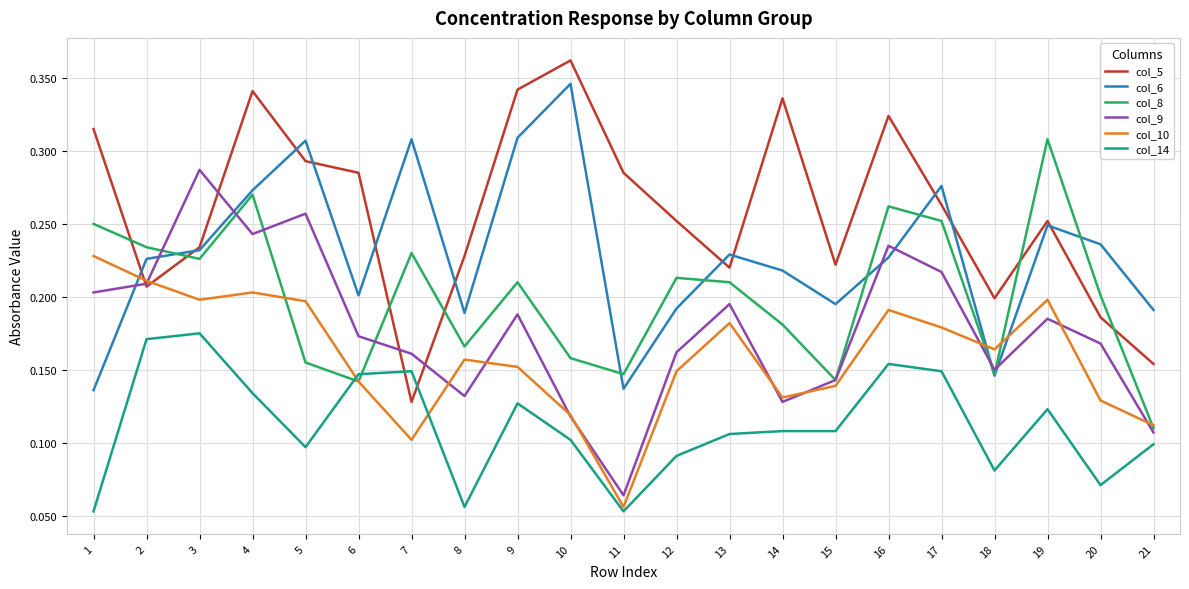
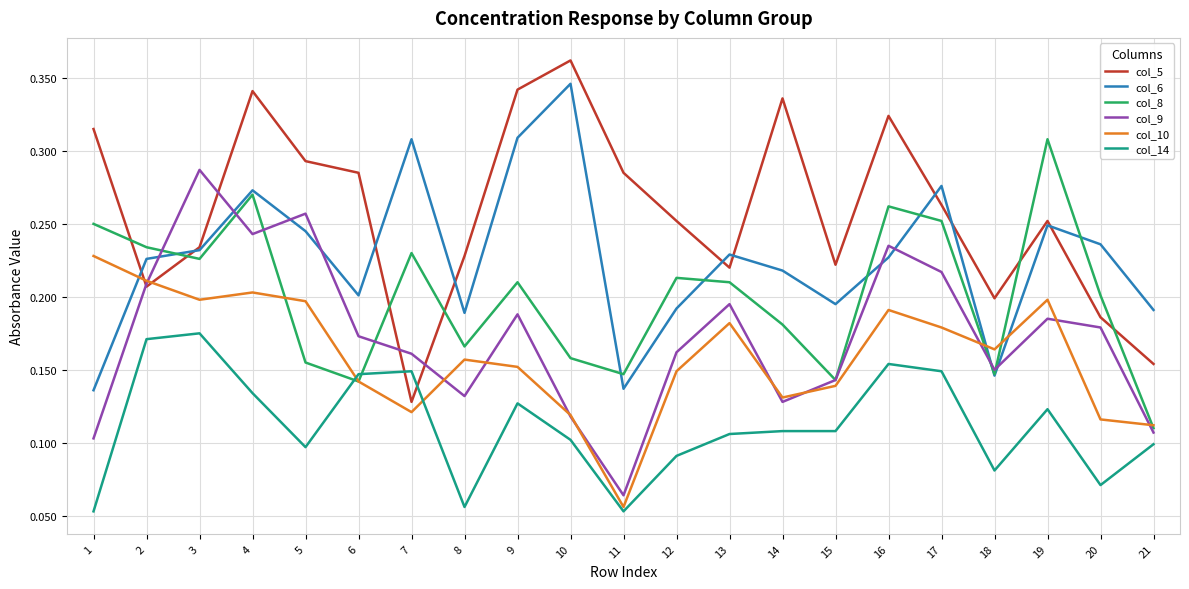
  {
    "col_5": {
      "1": 0.315,
      "2": 0.207,
      "3": 0.234,
      "4": 0.341,
      "5": 0.293,
      "6": 0.285,
      "7": 0.128,
      "8": 0.228,
      "9": 0.342,
      "10": 0.362,
      "11": 0.285,
      "12": 0.252,
      "13": 0.220,
      "14": 0.336,
      "15": 0.222,
      "16": 0.324,
      "17": 0.263,
      "18": 0.199,
      "19": 0.252,
      "20": 0.186,
      "21": 0.154
    },
    "col_6": {
      "1": 0.136,
      "2": 0.226,
      "3": 0.232,
      "4": 0.273,
-     "5": 0.307,
+     "5": 0.245,
      "6": 0.201,
      "7": 0.308,
      "8": 0.189,
      "9": 0.309,
      "10": 0.346,
      "11": 0.137,
      "12": 0.192,
      "13": 0.229,
      "14": 0.218,
      "15": 0.195,
      "16": 0.227,
      "17": 0.276,
      "19": 0.249,
      "20": 0.236,
      "21": 0.191
    },
    "col_9": {
-     "1": 0.203,
+     "1": 0.103,
      "2": 0.209,
      "3": 0.287,
      "4": 0.243,
      "5": 0.257,
      "6": 0.173,
      "7": 0.161,
      "8": 0.132,
      "9": 0.188,
      "11": 0.064,
      "12": 0.162,
      "13": 0.195,
      "14": 0.128,
      "16": 0.235,
      "17": 0.217,
      "18": 0.150,
      "19": 0.185,
-     "20": 0.168,
+     "20": 0.179,
      "21": 0.107
    },
    "col_10": {
      "1": 0.228,
      "2": 0.211,
      "3": 0.198,
      "4": 0.203,
      "5": 0.197,
-     "7": 0.102,
+     "7": 0.121,
      "8": 0.157,
      "9": 0.152,
      "11": 0.056,
      "12": 0.149,
      "13": 0.182,
      "14": 0.131,
      "15": 0.139,
      "16": 0.191,
      "17": 0.179,
      "18": 0.164,
      "19": 0.198,
-     "20": 0.129,
+     "20": 0.116,
      "21": 0.112
    }
  }
